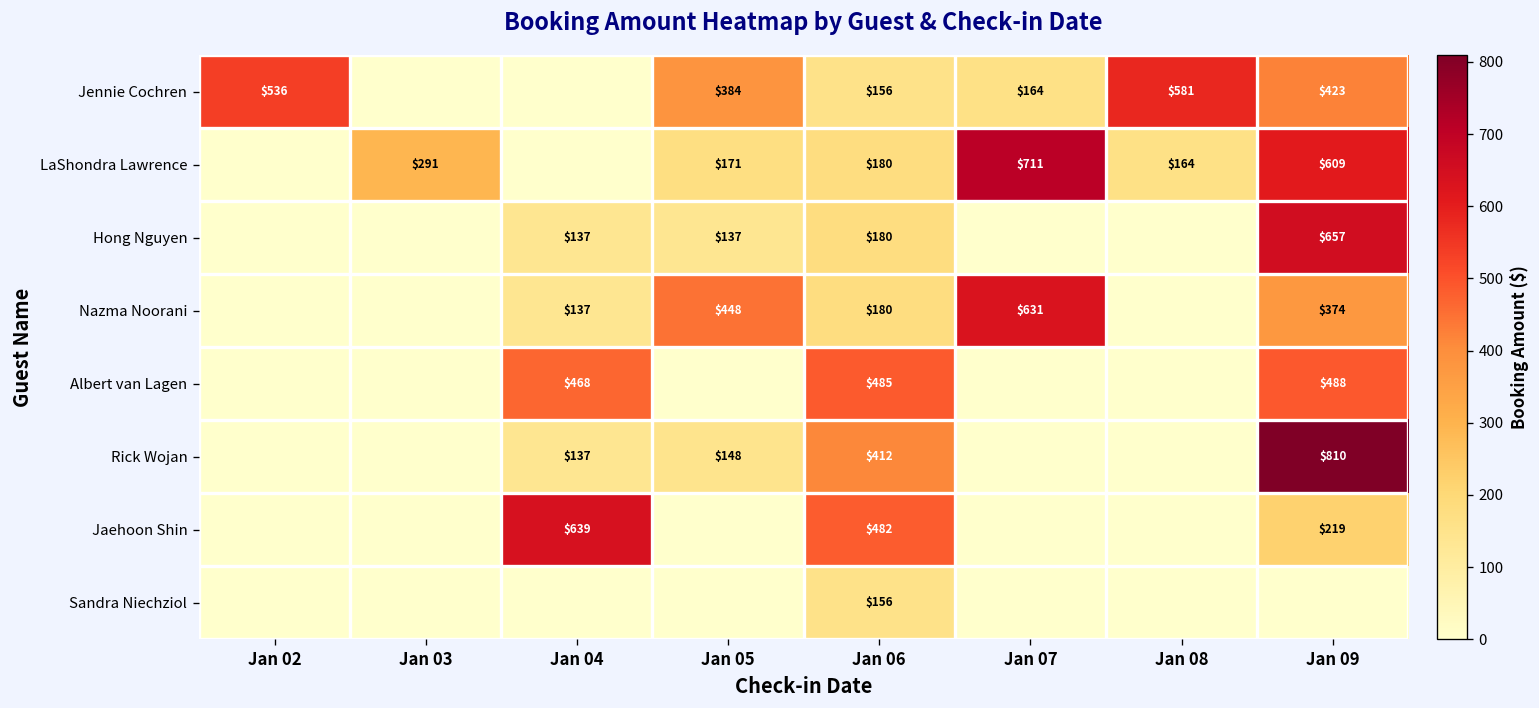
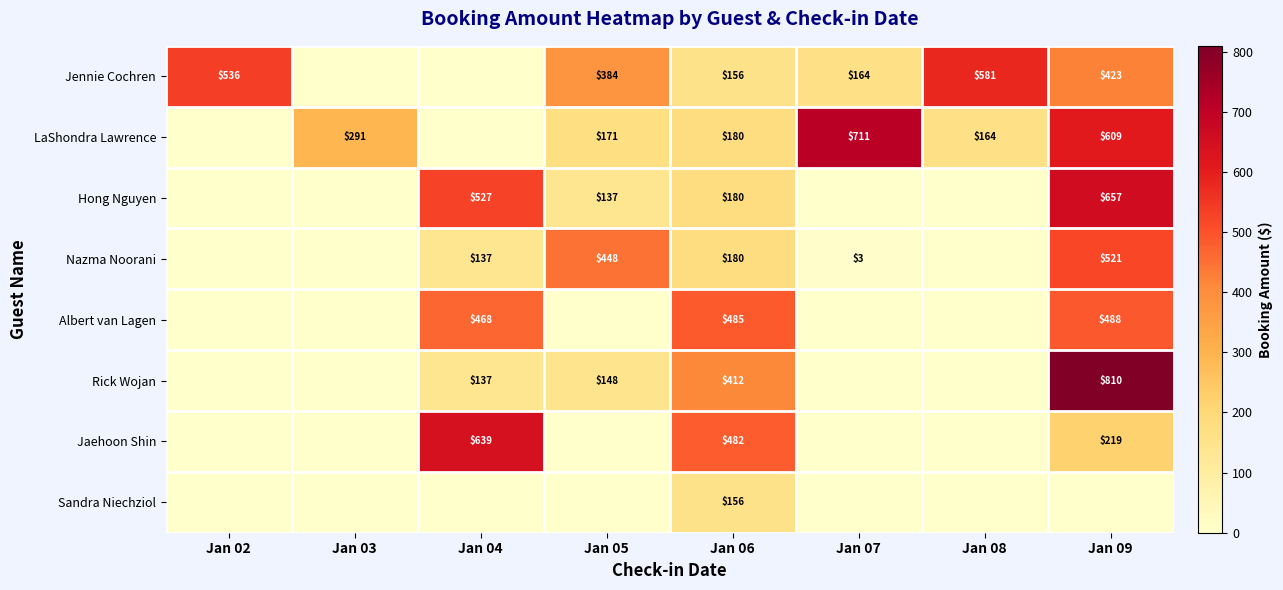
  {
    "Jennie Cochren": {
      "Jan 02": "$536",
      "Jan 05": "$384",
      "Jan 06": "$156",
      "Jan 07": "$164",
      "Jan 08": "$581",
      "Jan 09": "$423"
    },
    "LaShondra Lawrence": {
      "Jan 03": "$291",
      "Jan 05": "$171",
      "Jan 06": "$180",
      "Jan 07": "$711",
      "Jan 08": "$164",
      "Jan 09": "$609"
    },
    "Hong Nguyen": {
-     "Jan 04": "$137",
+     "Jan 04": "$527",
      "Jan 05": "$137",
      "Jan 06": "$180",
      "Jan 09": "$657"
    },
    "Nazma Noorani": {
      "Jan 04": "$137",
      "Jan 05": "$448",
      "Jan 06": "$180",
-     "Jan 07": "$631",
-     "Jan 09": "$374"
+     "Jan 07": "$3",
+     "Jan 09": "$521"
    },
    "Albert van Lagen": {
      "Jan 04": "$468",
      "Jan 06": "$485",
      "Jan 09": "$488"
    },
    "Rick Wojan": {
      "Jan 04": "$137",
      "Jan 05": "$148",
      "Jan 06": "$412",
      "Jan 09": "$810"
    },
    "Jaehoon Shin": {
      "Jan 04": "$639",
      "Jan 06": "$482",
      "Jan 09": "$219"
    },
    "Sandra Niechziol": {
      "Jan 06": "$156"
    }
  }
